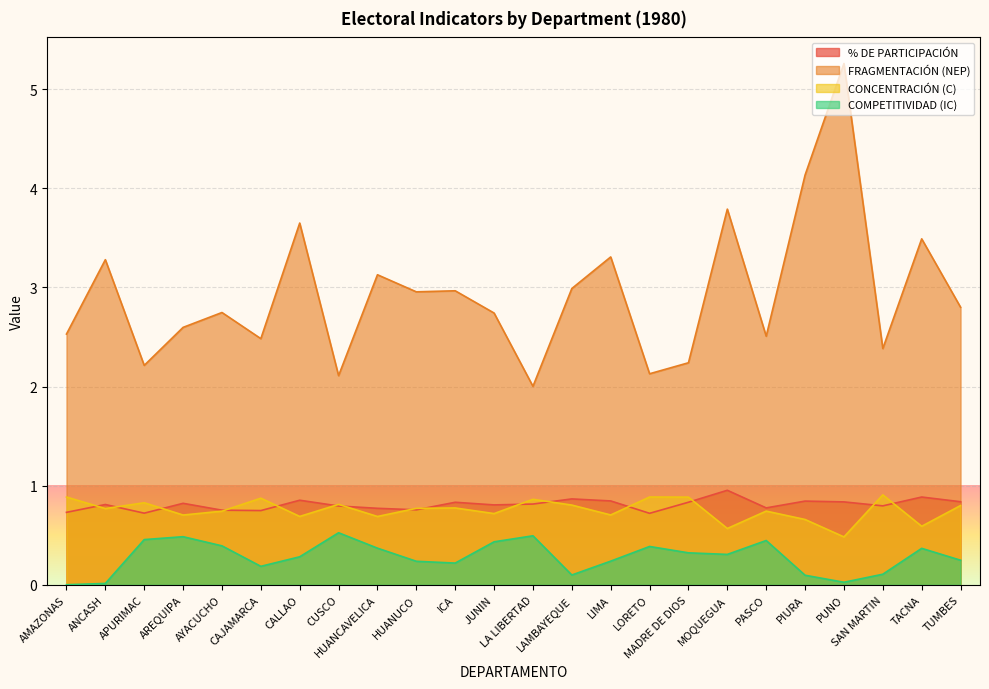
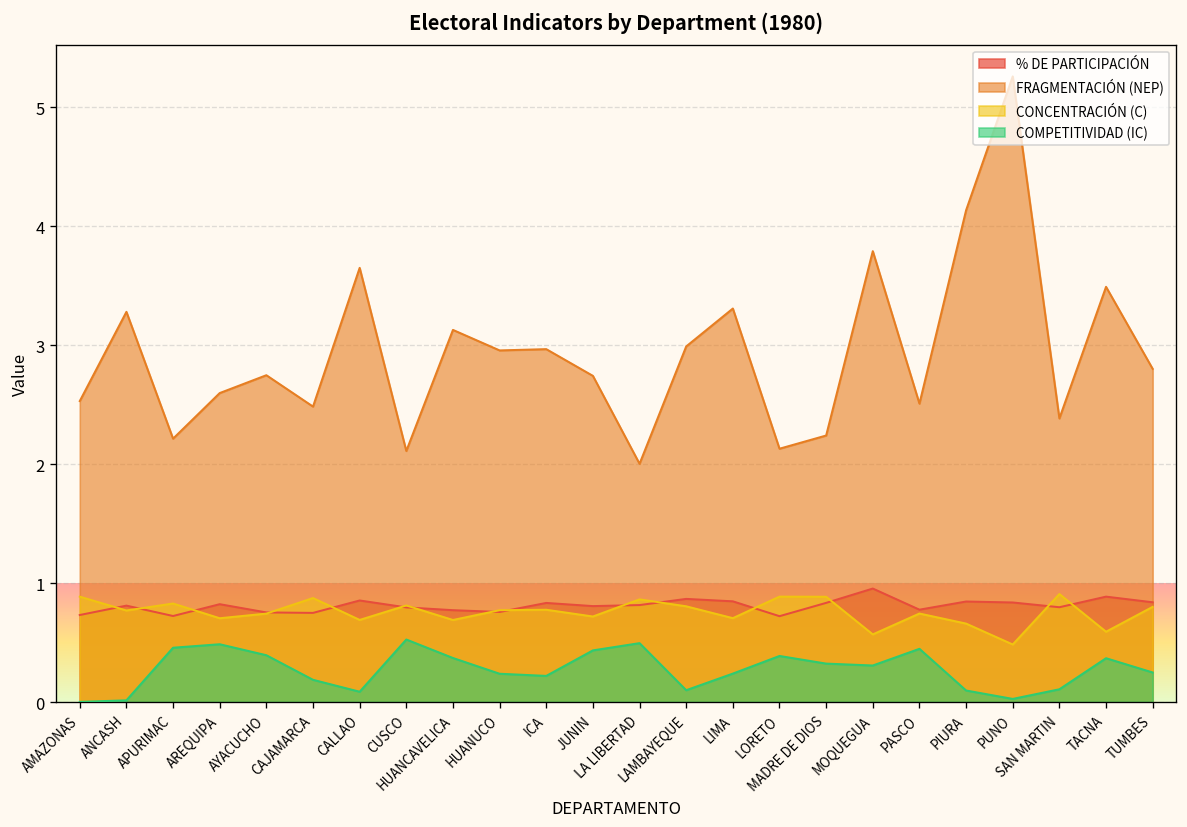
  {
    "CONCENTRACIÓN (C)": {
      "AMAZONAS": 0.9,
      "ANCASH": 0.8,
      "APURIMAC": 0.8,
      "AREQUIPA": 0.7,
      "CAJAMARCA": 0.9,
      "CALLAO": 0.7,
      "HUANCAVELICA": 0.7,
      "ICA": 0.8,
      "JUNIN": 0.7,
      "LA LIBERTAD": 0.9,
      "LAMBAYEQUE": 0.8,
      "LIMA": 0.7,
      "LORETO": 0.9,
      "MADRE DE DIOS": 0.9,
      "MOQUEGUA": 0.6,
      "PASCO": 0.7,
      "PIURA": 0.7,
      "PUNO": 0.5,
      "SAN MARTIN": 0.9,
      "TACNA": 0.6,
      "TUMBES": 0.8
    },
    "COMPETITIVIDAD (IC)": {
      "AMAZONAS": 0.0,
      "ANCASH": 0.0,
      "APURIMAC": 0.5,
      "AREQUIPA": 0.5,
      "AYACUCHO": 0.4,
      "CAJAMARCA": 0.2,
-     "CALLAO": 0.3,
+     "CALLAO": 0.1,
      "CUSCO": 0.5,
      "HUANCAVELICA": 0.4,
      "HUANUCO": 0.2,
      "ICA": 0.2,
      "JUNIN": 0.4,
      "LA LIBERTAD": 0.5,
      "LAMBAYEQUE": 0.1,
      "LIMA": 0.2,
      "LORETO": 0.4,
      "MADRE DE DIOS": 0.3,
      "MOQUEGUA": 0.3,
      "PASCO": 0.4,
      "PIURA": 0.1,
      "PUNO": 0.0,
      "SAN MARTIN": 0.1,
      "TACNA": 0.4,
      "TUMBES": 0.2
    }
  }
